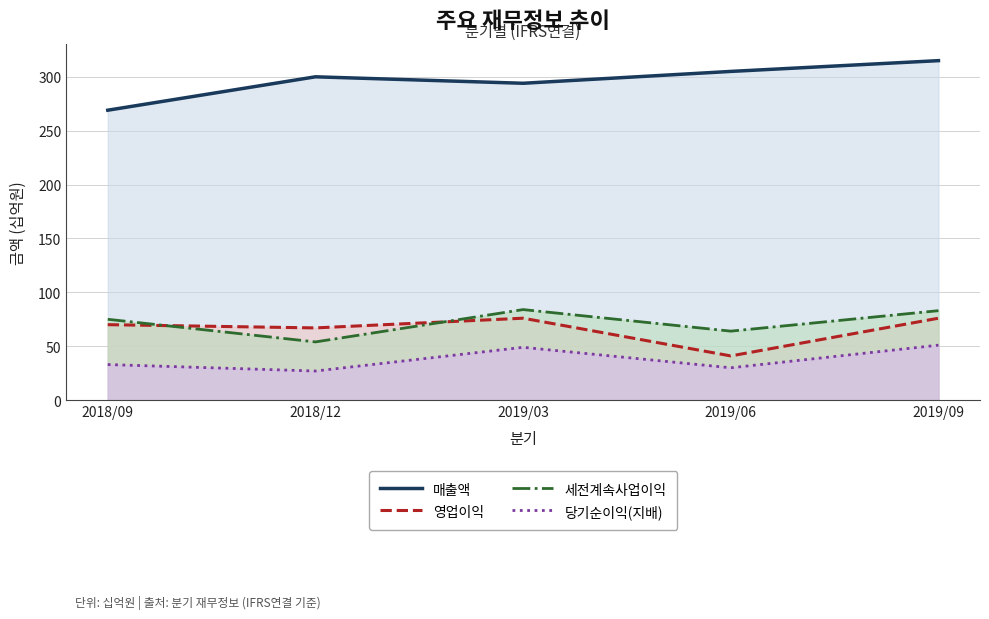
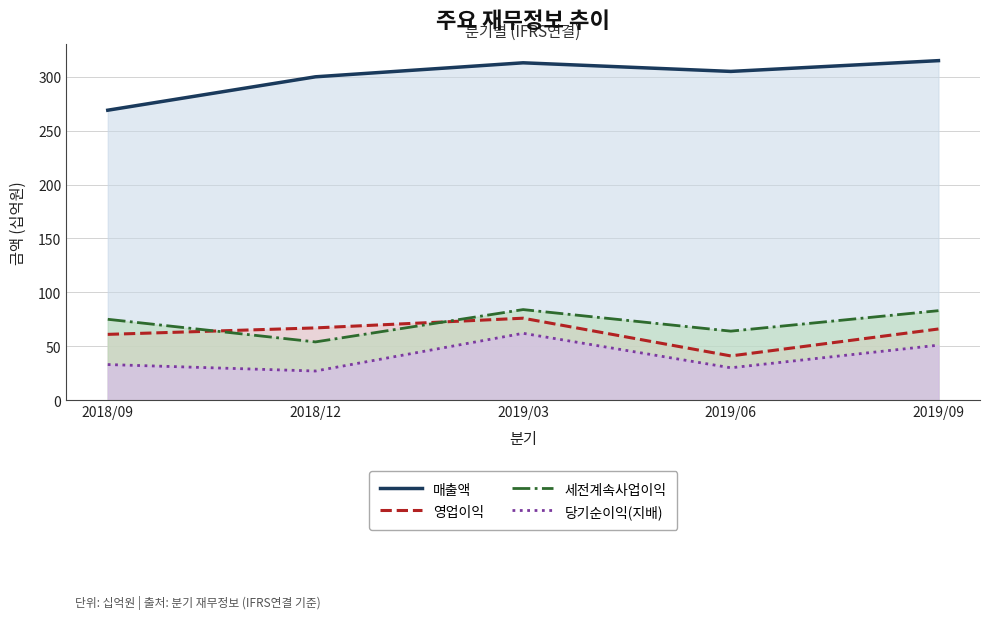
  {
    "매출액": {
      "2018/09": 269,
      "2018/12": 300,
-     "2019/03": 294,
+     "2019/03": 313,
      "2019/06": 305,
      "2019/09": 315
    },
    "영업이익": {
-     "2018/09": 70,
+     "2018/09": 61,
      "2018/12": 67,
      "2019/03": 76,
      "2019/06": 41,
-     "2019/09": 76
+     "2019/09": 66
    },
    "세전계속사업이익": {
      "2018/09": 75,
      "2018/12": 54,
      "2019/03": 84,
      "2019/06": 64,
      "2019/09": 83
    },
    "당기순이익(지배)": {
      "2018/09": 33,
      "2018/12": 27,
-     "2019/03": 49,
+     "2019/03": 62,
      "2019/06": 30,
      "2019/09": 51
    }
  }
